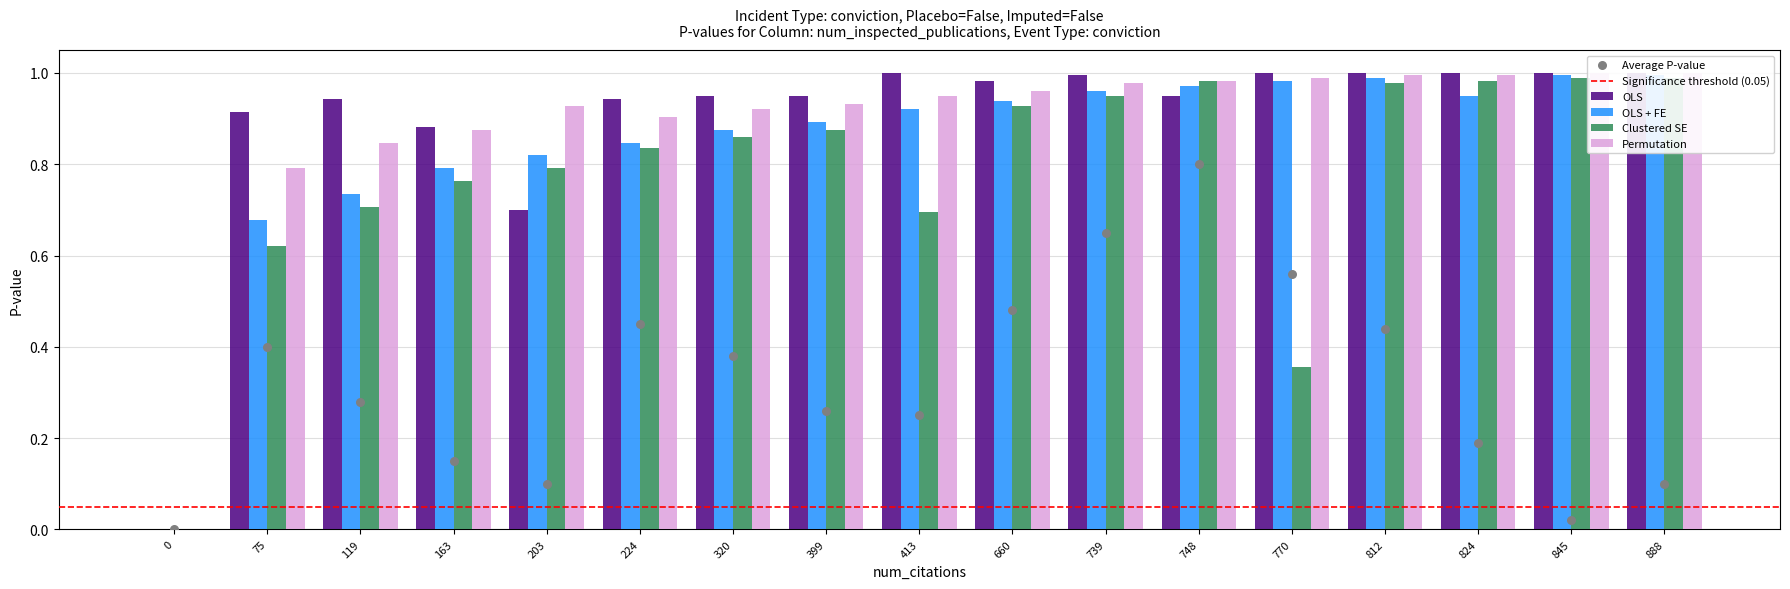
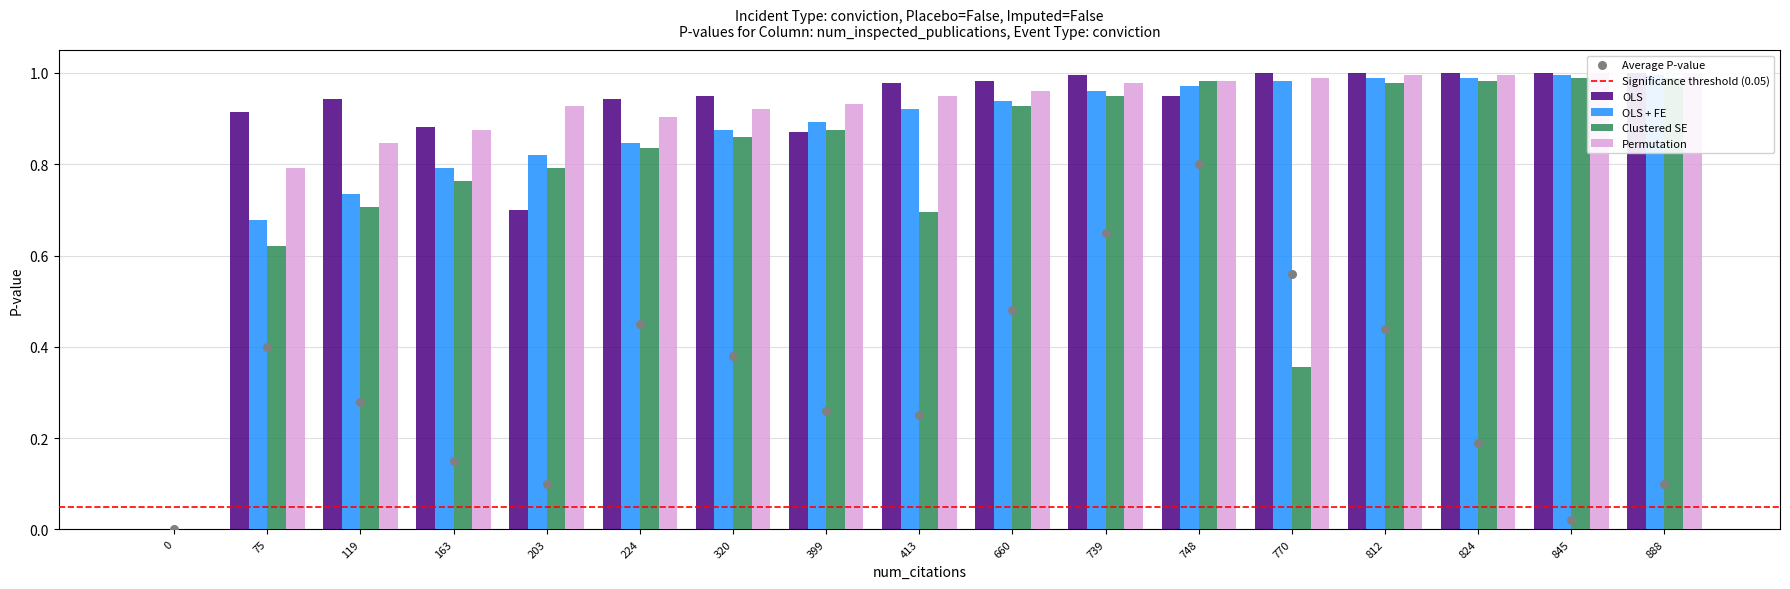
  {
    "OLS": {
      "0": 0.00,
      "75": 0.92,
      "119": 0.94,
      "163": 0.88,
      "203": 0.70,
      "224": 0.94,
      "320": 0.95,
-     "399": 0.95,
-     "413": 1.00,
+     "399": 0.87,
+     "413": 0.98,
      "660": 0.98,
      "739": 0.99,
      "748": 0.95,
      "770": 1.00,
      "812": 1.00,
      "824": 1.00,
      "845": 1.00
    },
    "OLS + FE": {
      "0": 0.00,
      "75": 0.68,
      "119": 0.73,
      "163": 0.79,
      "203": 0.82,
      "224": 0.85,
      "320": 0.88,
      "399": 0.89,
      "413": 0.92,
      "660": 0.94,
      "739": 0.96,
      "748": 0.97,
      "770": 0.98,
      "812": 0.99,
-     "824": 0.95,
+     "824": 0.99,
      "845": 0.99
    },
    "Clustered SE": {
      "0": 0.00,
      "75": 0.62,
      "119": 0.71,
      "163": 0.76,
      "203": 0.79,
      "224": 0.84,
      "320": 0.86,
      "399": 0.88,
      "413": 0.69,
      "660": 0.93,
      "739": 0.95,
      "748": 0.98,
      "770": 0.36,
      "812": 0.98,
      "824": 0.98,
      "845": 0.99
    },
    "Permutation": {
      "0": 0.00,
      "75": 0.79,
      "119": 0.85,
      "163": 0.88,
      "203": 0.93,
      "224": 0.90,
      "320": 0.92,
      "399": 0.93,
      "413": 0.95,
      "660": 0.96,
      "739": 0.98,
      "748": 0.98,
      "770": 0.99,
      "812": 0.99,
      "824": 0.99
    }
  }
